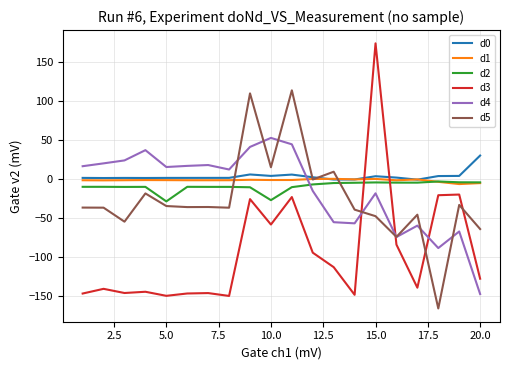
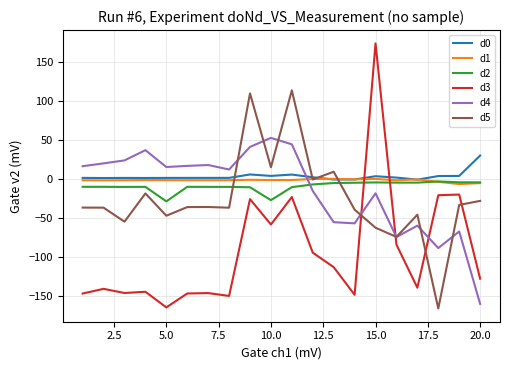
  {
    "d0": {
      "10.0": 0,
      "15.0": 0,
      "20.0": 30
    },
    "d1": {
      "10.0": 0,
      "15.0": 0
    },
    "d2": {
      "5.0": -30,
      "10.0": -30,
      "15.0": 0
    },
    "d3": {
-     "5.0": -150,
+     "5.0": -160,
      "10.0": -60,
      "15.0": 170,
      "20.0": -130
    },
    "d4": {
      "5.0": 20,
      "10.0": 50,
      "15.0": -20,
-     "20.0": -150
+     "20.0": -160
    },
    "d5": {
-     "5.0": -30,
+     "5.0": -50,
      "10.0": 20,
-     "15.0": -50,
-     "20.0": -60
+     "15.0": -60,
+     "20.0": -30
    }
  }
